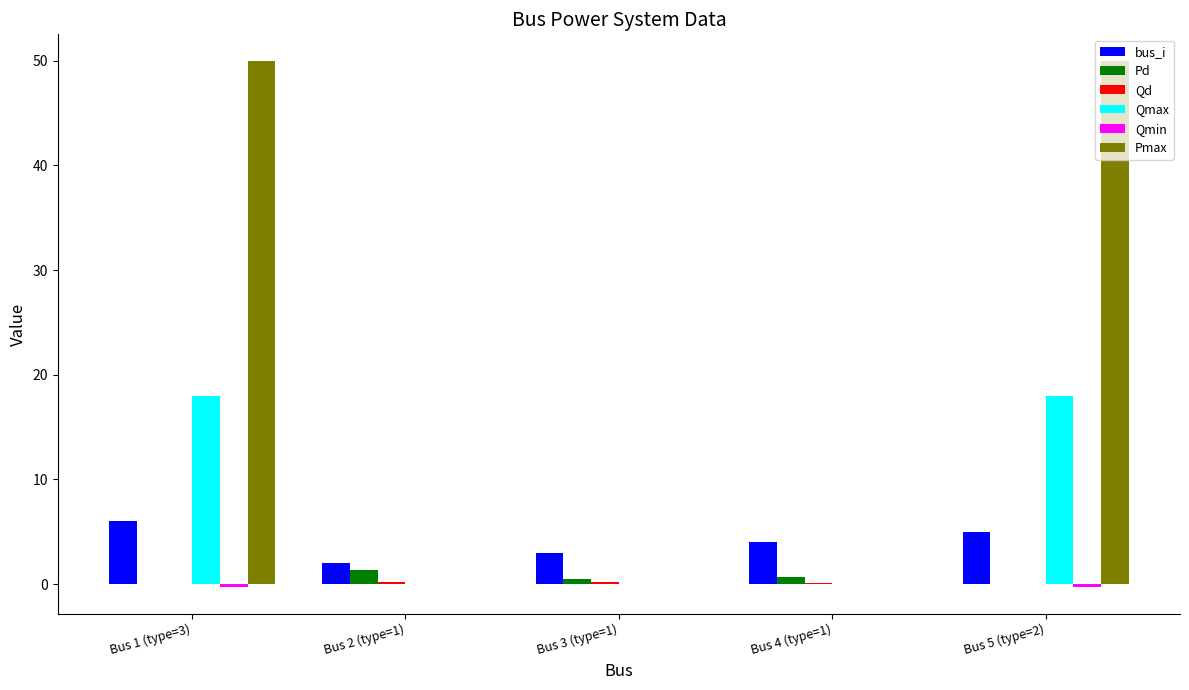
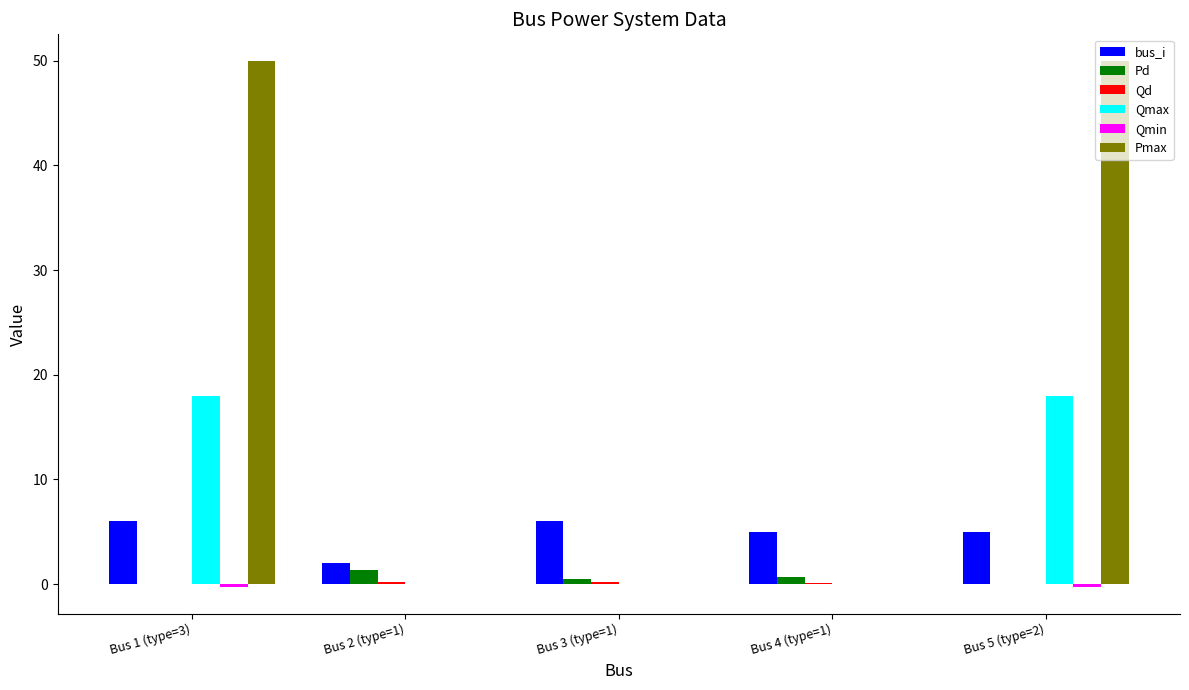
  {
    "bus_i": {
      "Bus 1 (type=3)": 6,
      "Bus 2 (type=1)": 2,
-     "Bus 3 (type=1)": 3,
-     "Bus 4 (type=1)": 4,
+     "Bus 3 (type=1)": 6,
+     "Bus 4 (type=1)": 5,
      "Bus 5 (type=2)": 5
    },
    "Pd": {
      "Bus 1 (type=3)": 0,
      "Bus 2 (type=1)": 1.3,
      "Bus 3 (type=1)": 0.5,
      "Bus 4 (type=1)": 0.7,
      "Bus 5 (type=2)": 0
    },
    "Qd": {
      "Bus 1 (type=3)": 0,
      "Bus 5 (type=2)": 0
    },
    "Qmax": {
      "Bus 1 (type=3)": 18,
      "Bus 2 (type=1)": 0,
      "Bus 3 (type=1)": 0,
      "Bus 4 (type=1)": 0,
      "Bus 5 (type=2)": 18
    },
    "Qmin": {
      "Bus 1 (type=3)": -0.3,
      "Bus 2 (type=1)": 0,
      "Bus 3 (type=1)": 0,
      "Bus 4 (type=1)": 0,
      "Bus 5 (type=2)": -0.3
    },
    "Pmax": {
      "Bus 1 (type=3)": 50,
      "Bus 2 (type=1)": 0,
      "Bus 3 (type=1)": 0,
      "Bus 4 (type=1)": 0
    }
  }
